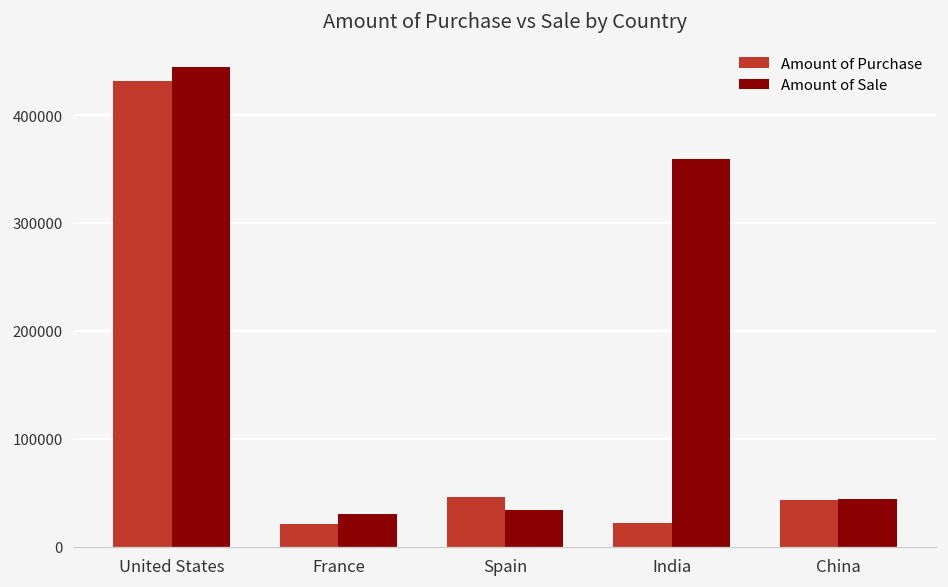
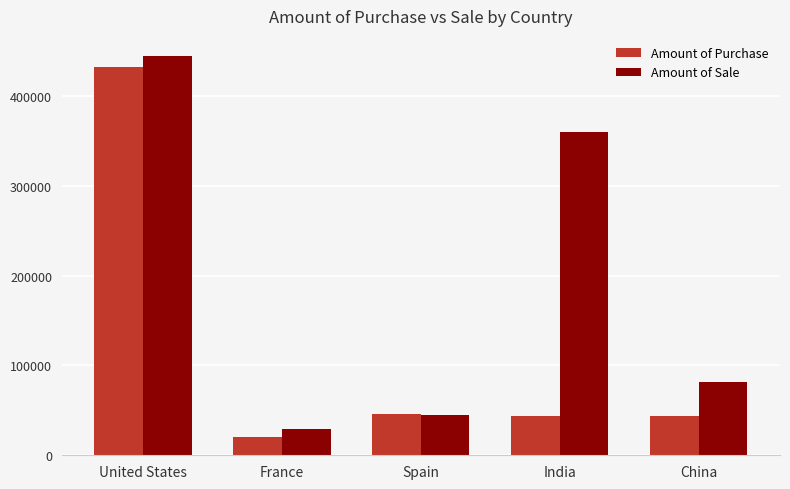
  {
    "Amount of Purchase": {
      "United States": 430000,
      "France": 20000,
      "Spain": 50000,
-     "India": 20000,
+     "India": 40000,
      "China": 40000
    },
    "Amount of Sale": {
      "United States": 440000,
      "France": 30000,
-     "Spain": 30000,
+     "Spain": 50000,
      "India": 360000,
-     "China": 40000
+     "China": 80000
    }
  }
